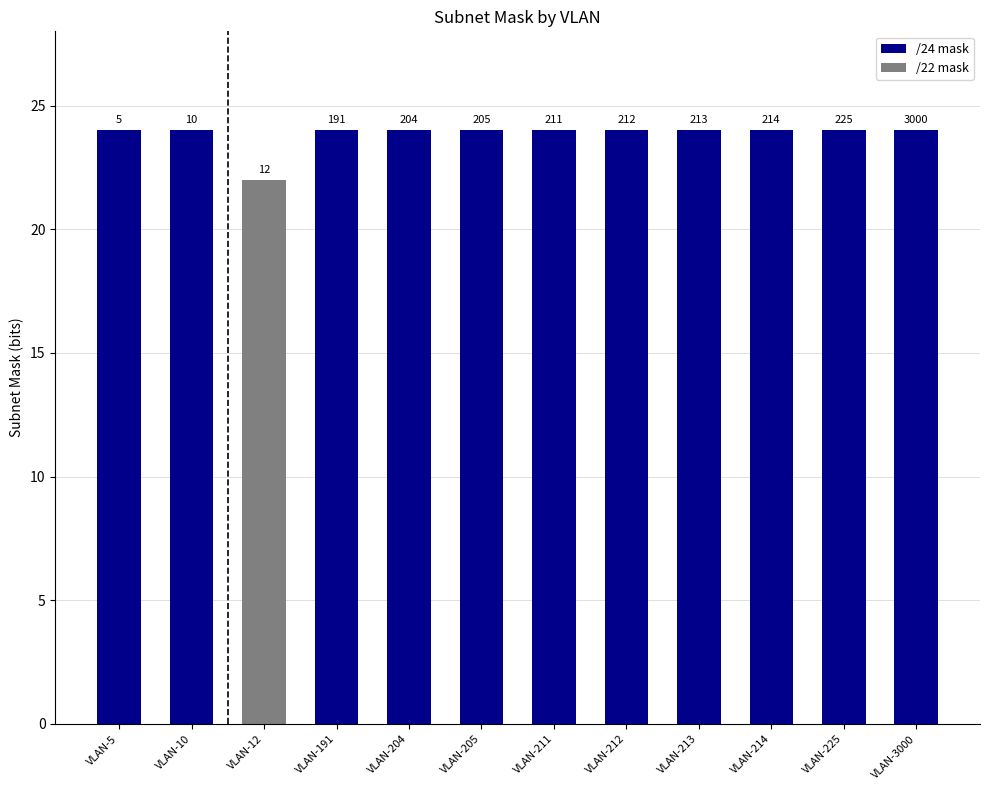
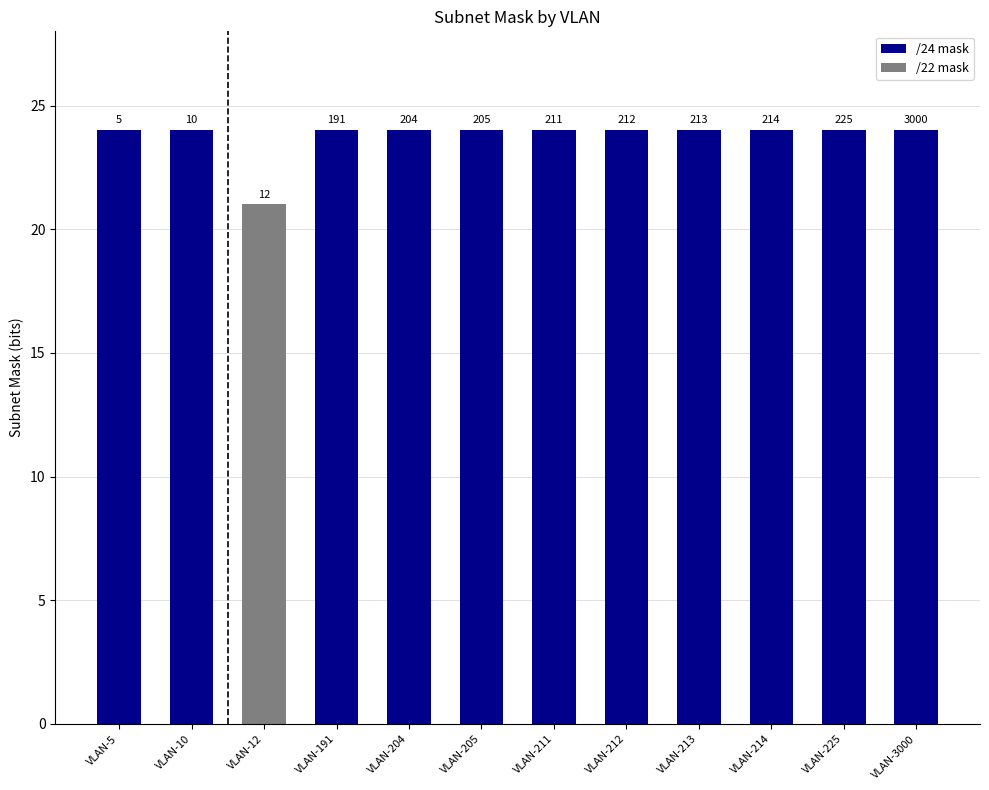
  {
-   "VLAN-12": 22
+   "VLAN-12": 21
  }
